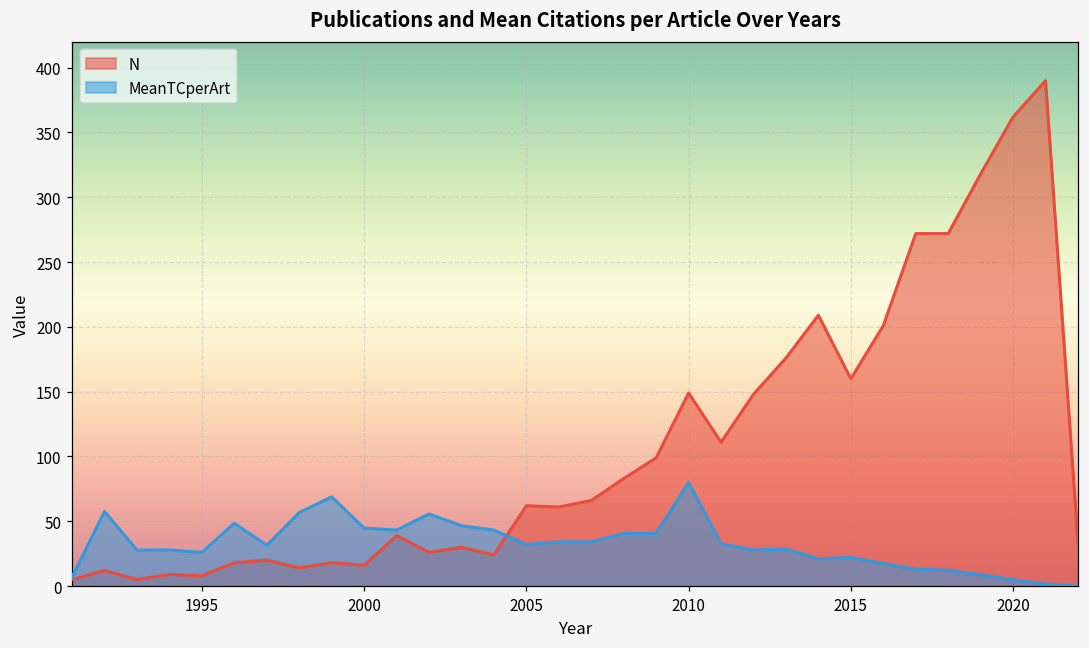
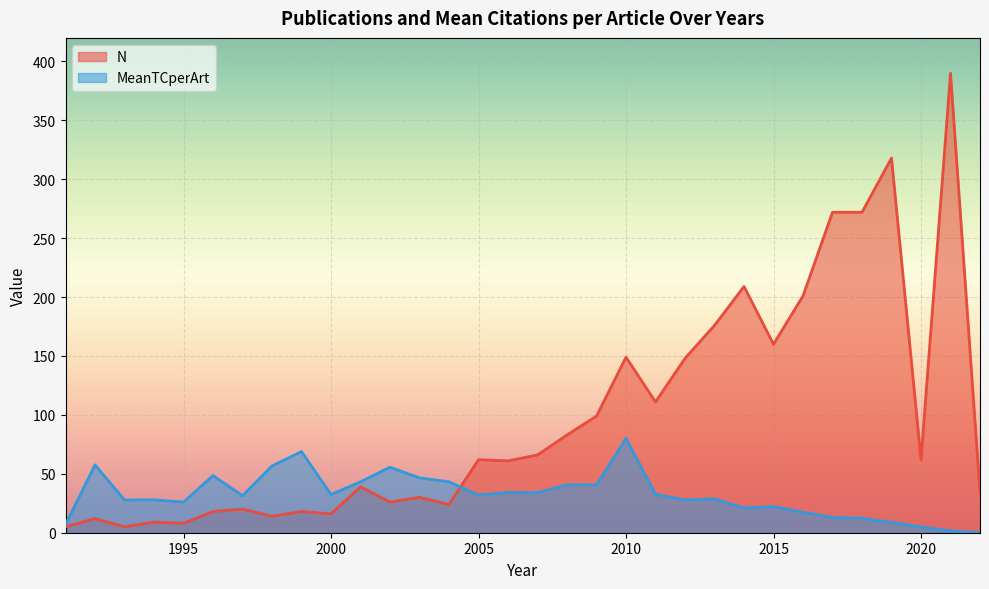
  {
    "N": {
      "1995": 8,
      "2000": 16,
      "2005": 62,
      "2010": 149,
      "2015": 160,
-     "2020": 362
+     "2020": 62
    },
    "MeanTCperArt": {
      "1995": 26,
-     "2000": 45,
+     "2000": 32,
      "2005": 32,
      "2010": 80,
      "2015": 22,
      "2020": 5
    }
  }
